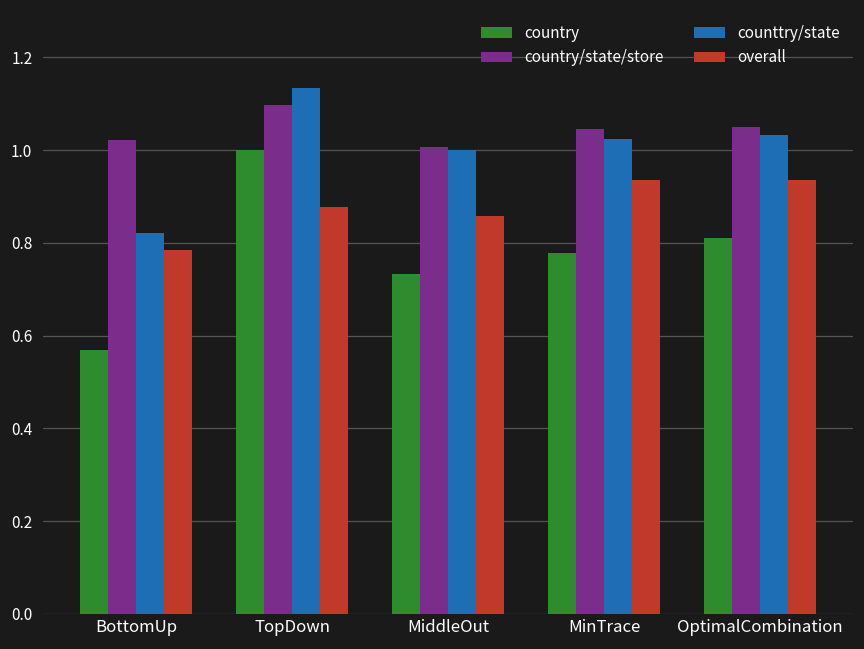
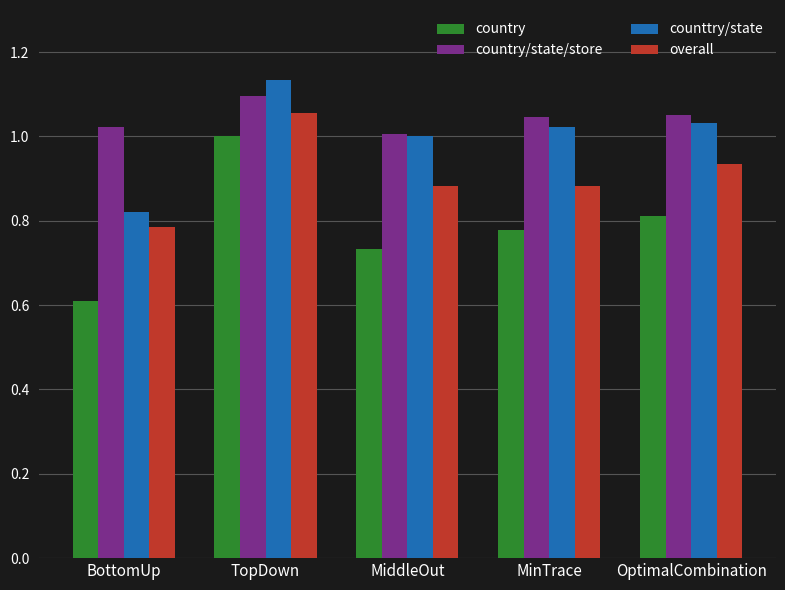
  {
    "country": {
-     "BottomUp": 0.57,
+     "BottomUp": 0.61,
      "TopDown": 1.00,
      "MiddleOut": 0.73,
      "MinTrace": 0.78,
      "OptimalCombination": 0.81
    },
    "country/state/store": {
      "BottomUp": 1.02,
      "TopDown": 1.10,
      "MiddleOut": 1.01,
      "MinTrace": 1.05,
      "OptimalCombination": 1.05
    },
    "counttry/state": {
      "BottomUp": 0.82,
      "TopDown": 1.13,
      "MiddleOut": 1.00,
      "MinTrace": 1.02,
      "OptimalCombination": 1.03
    },
    "overall": {
      "BottomUp": 0.79,
-     "TopDown": 0.88,
-     "MiddleOut": 0.86,
-     "MinTrace": 0.93,
+     "TopDown": 1.06,
+     "MiddleOut": 0.88,
+     "MinTrace": 0.88,
      "OptimalCombination": 0.94
    }
  }
